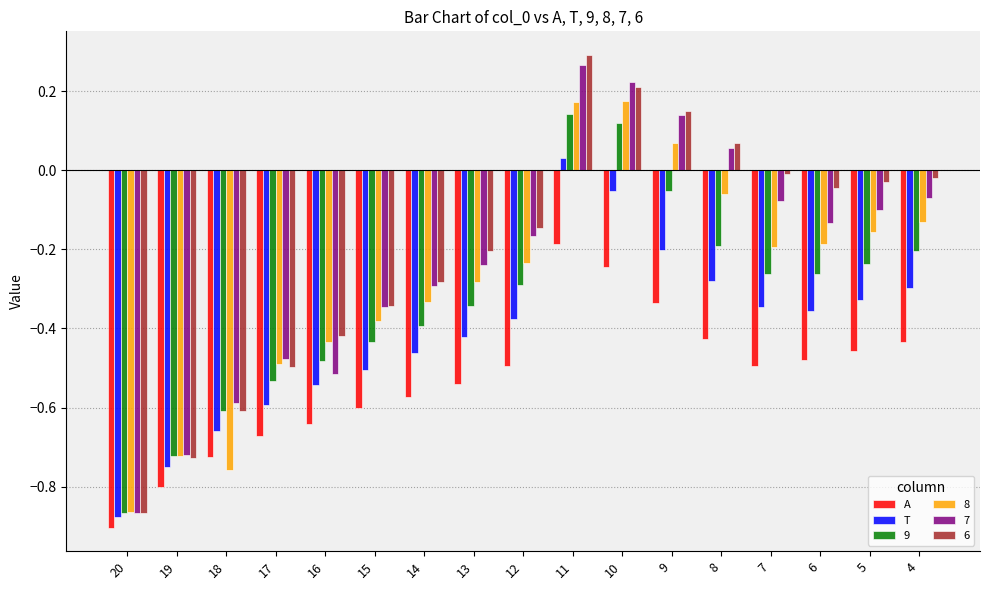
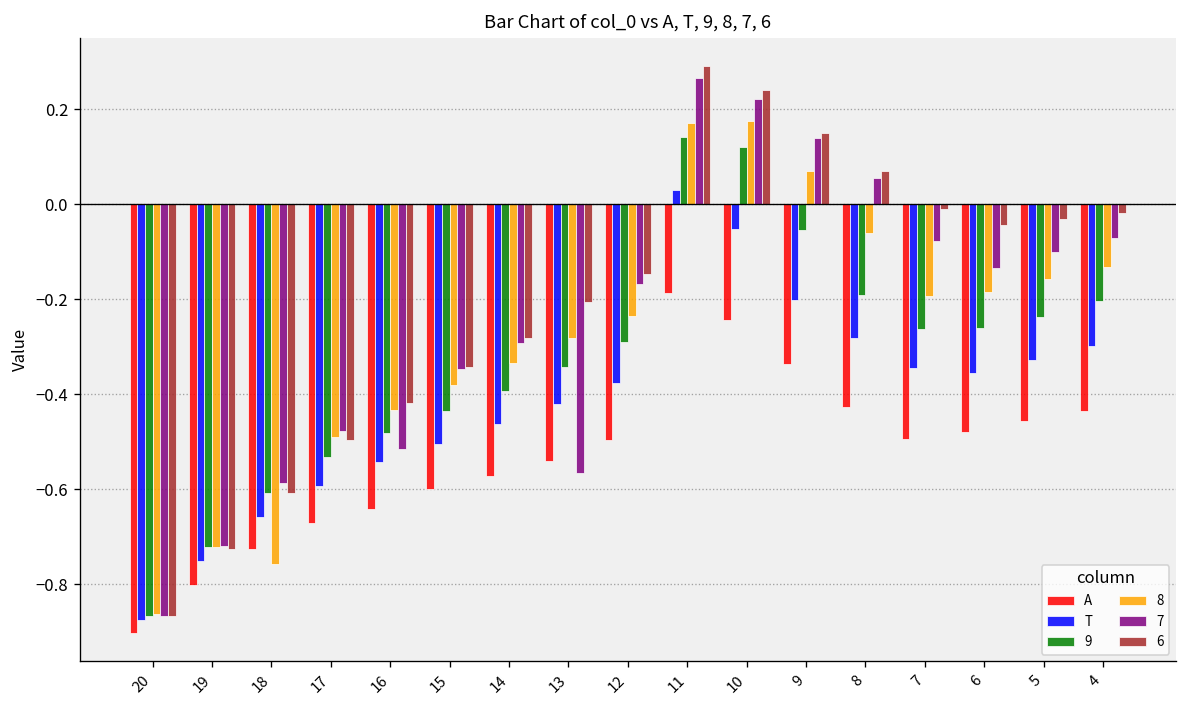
  {
    "A": {
      "20": -0.90,
      "19": -0.80,
      "18": -0.73,
      "17": -0.67,
      "16": -0.64,
      "15": -0.60,
      "14": -0.57,
      "13": -0.54,
      "12": -0.50,
      "11": -0.19,
      "10": -0.24,
      "9": -0.34,
      "8": -0.43,
      "7": -0.50,
      "6": -0.48,
      "5": -0.46,
      "4": -0.44
    },
    "T": {
      "20": -0.88,
      "19": -0.75,
      "18": -0.66,
      "17": -0.59,
      "16": -0.54,
      "15": -0.50,
      "14": -0.46,
      "13": -0.42,
      "12": -0.38,
      "11": 0.03,
      "10": -0.05,
      "9": -0.20,
      "8": -0.28,
      "7": -0.35,
      "6": -0.36,
      "5": -0.33,
      "4": -0.30
    },
    "9": {
      "20": -0.87,
      "19": -0.72,
      "18": -0.61,
      "17": -0.53,
      "16": -0.48,
      "15": -0.44,
      "14": -0.39,
      "13": -0.34,
      "12": -0.29,
      "11": 0.14,
      "10": 0.12,
      "9": -0.05,
      "8": -0.19,
      "7": -0.26,
      "6": -0.26,
      "5": -0.24,
      "4": -0.20
    },
    "8": {
      "20": -0.86,
      "19": -0.72,
      "18": -0.76,
      "17": -0.49,
      "16": -0.43,
      "15": -0.38,
      "14": -0.33,
      "13": -0.28,
      "12": -0.24,
      "11": 0.17,
      "10": 0.17,
      "9": 0.07,
      "8": -0.06,
      "7": -0.19,
      "6": -0.19,
      "5": -0.16,
      "4": -0.13
    },
    "7": {
      "20": -0.87,
      "19": -0.72,
      "18": -0.59,
      "17": -0.48,
      "16": -0.52,
      "15": -0.35,
      "14": -0.29,
-     "13": -0.24,
+     "13": -0.57,
      "12": -0.17,
      "11": 0.27,
      "10": 0.22,
      "9": 0.14,
      "8": 0.06,
      "7": -0.08,
      "6": -0.13,
      "5": -0.10,
      "4": -0.07
    },
    "6": {
      "20": -0.87,
      "19": -0.73,
      "18": -0.61,
      "17": -0.50,
      "16": -0.42,
      "15": -0.34,
      "14": -0.28,
      "13": -0.21,
      "12": -0.15,
      "11": 0.29,
-     "10": 0.21,
+     "10": 0.24,
      "9": 0.15,
      "8": 0.07,
      "7": -0.01,
      "6": -0.04,
      "5": -0.03,
      "4": -0.02
    }
  }
